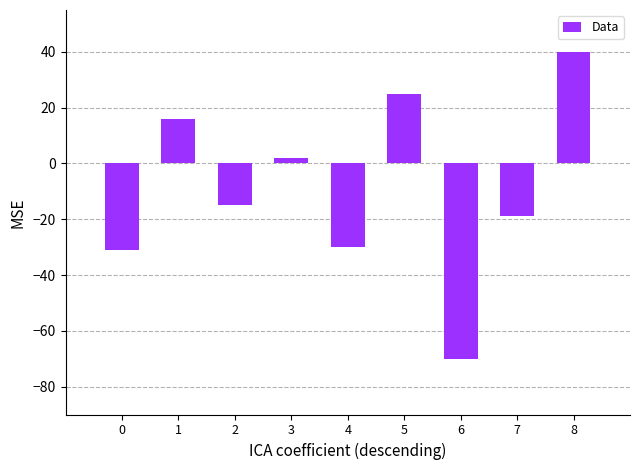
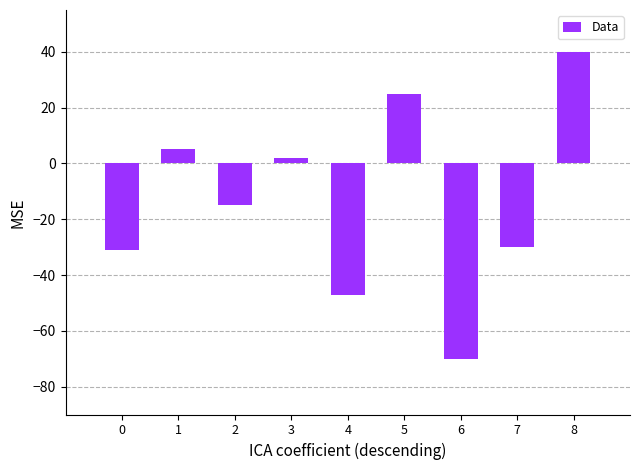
  {
    "0": -31,
-   "1": 16,
+   "1": 5,
    "2": -15,
    "3": 2,
-   "4": -30,
+   "4": -47,
    "5": 25,
    "6": -70,
-   "7": -19,
+   "7": -30,
    "8": 40
  }
